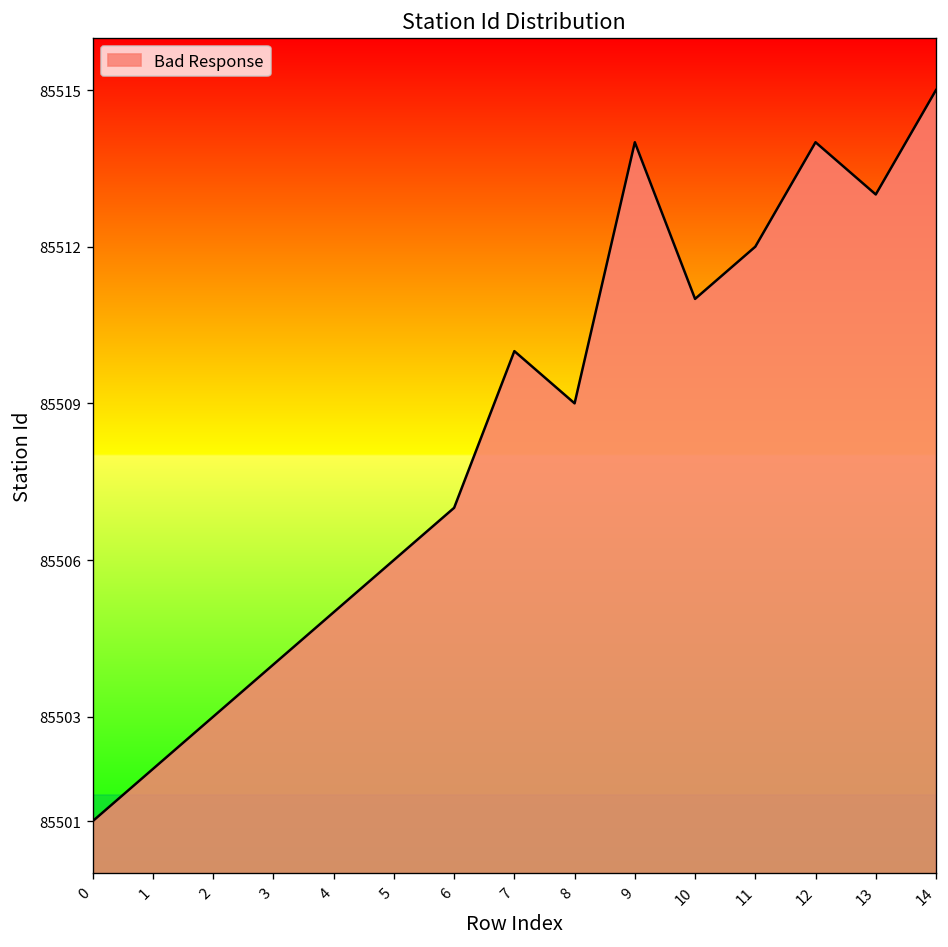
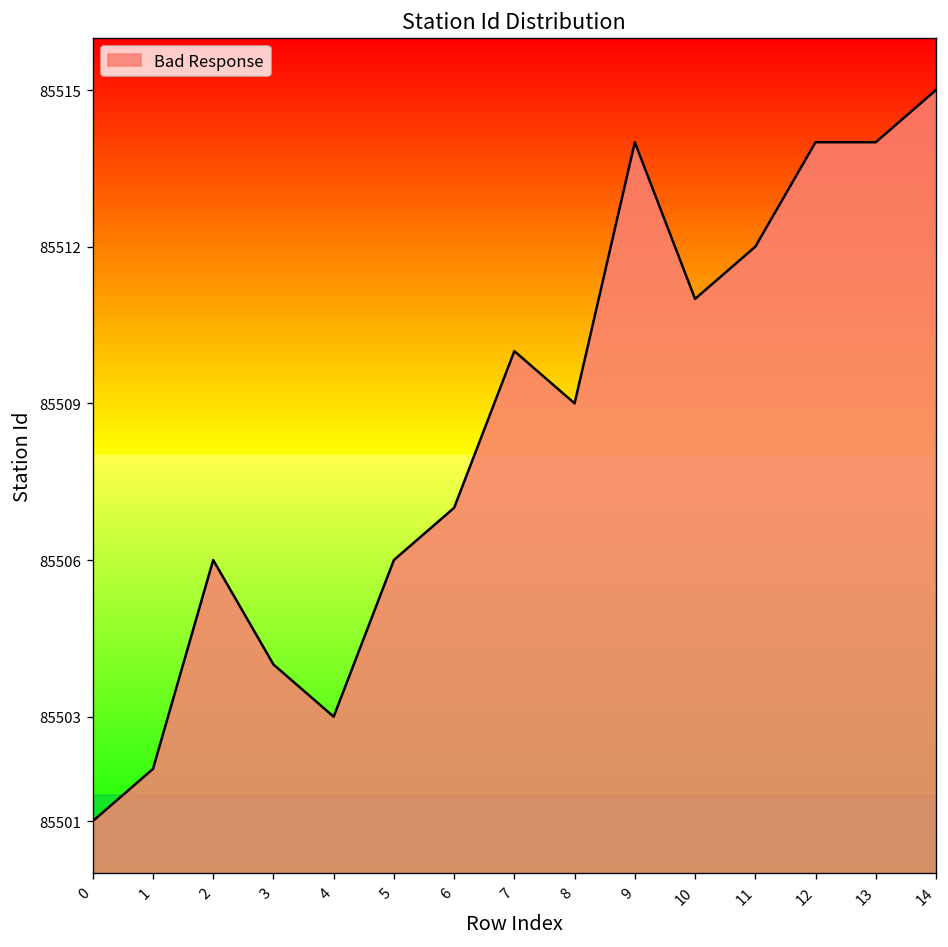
  {
    "1": 85502,
-   "2": 85503,
+   "2": 85506,
    "3": 85504,
-   "4": 85505,
+   "4": 85503,
    "5": 85506,
    "6": 85507,
    "7": 85510,
    "8": 85509,
    "9": 85514,
    "10": 85511,
    "11": 85512,
    "12": 85514,
-   "13": 85513,
+   "13": 85514,
    "14": 85515
  }
